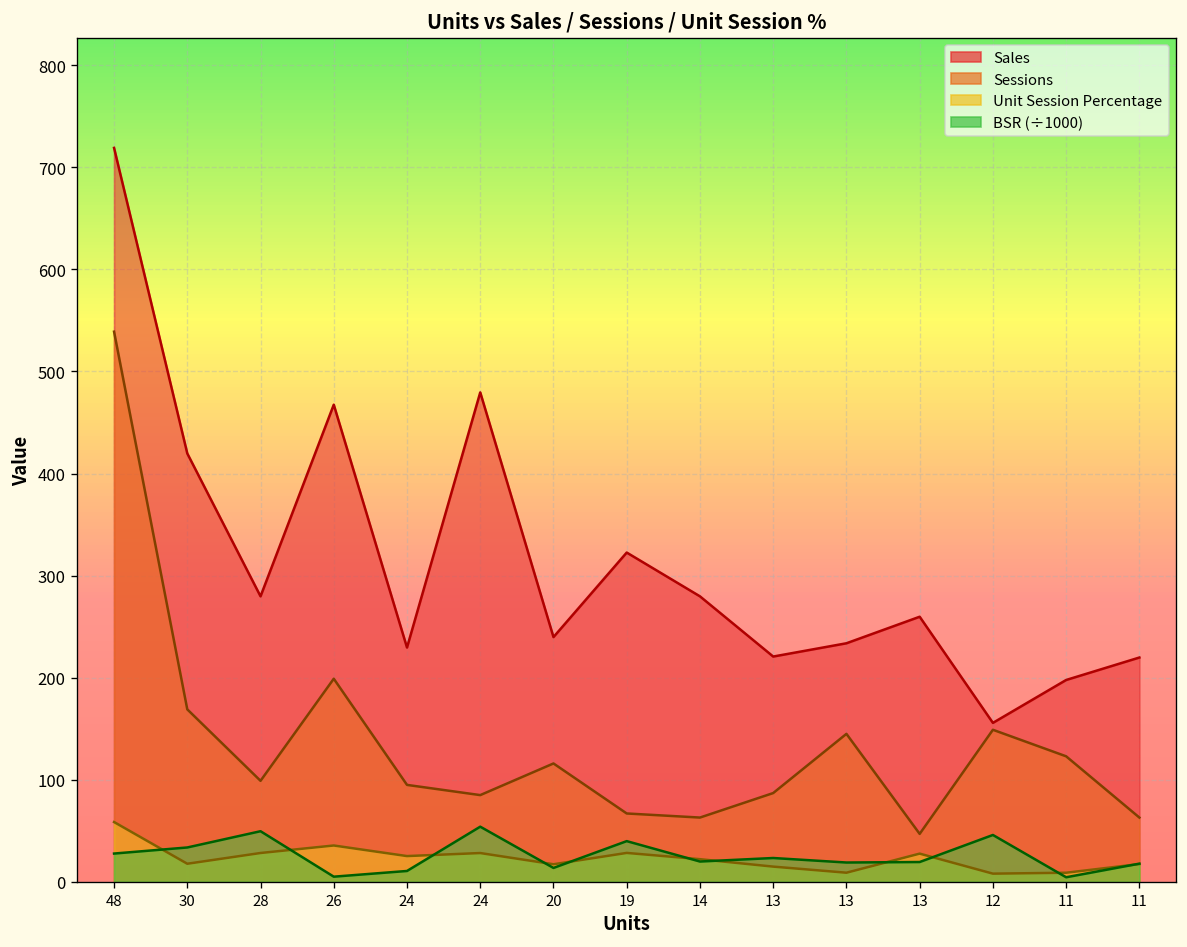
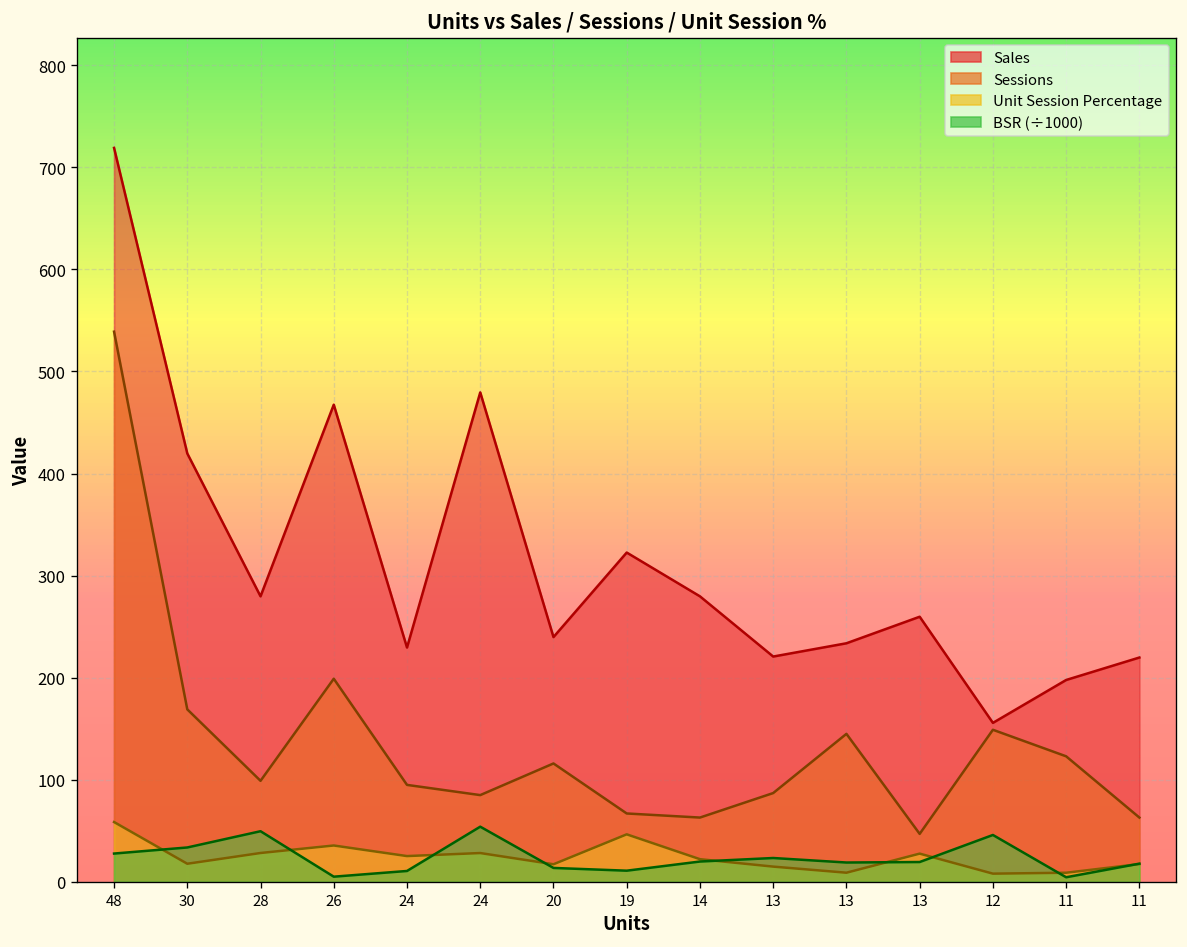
  {
    "Unit Session Percentage": {
      "48": 60,
      "30": 20,
      "28": 30,
      "26": 40,
      "20": 20,
-     "19": 30,
+     "19": 50,
      "12": 10
    },
    "BSR (÷1000)": {
      "48": 30,
      "30": 30,
      "28": 50,
      "26": 10,
      "20": 10,
-     "19": 40,
+     "19": 10,
      "12": 50
    }
  }
